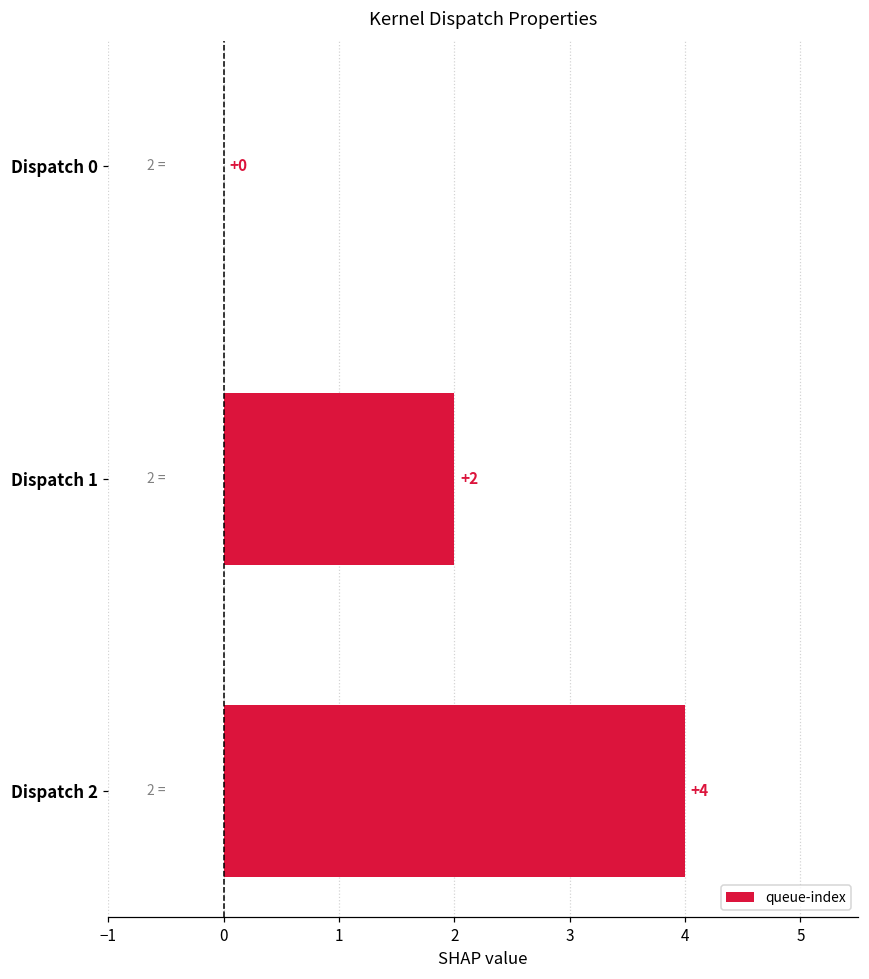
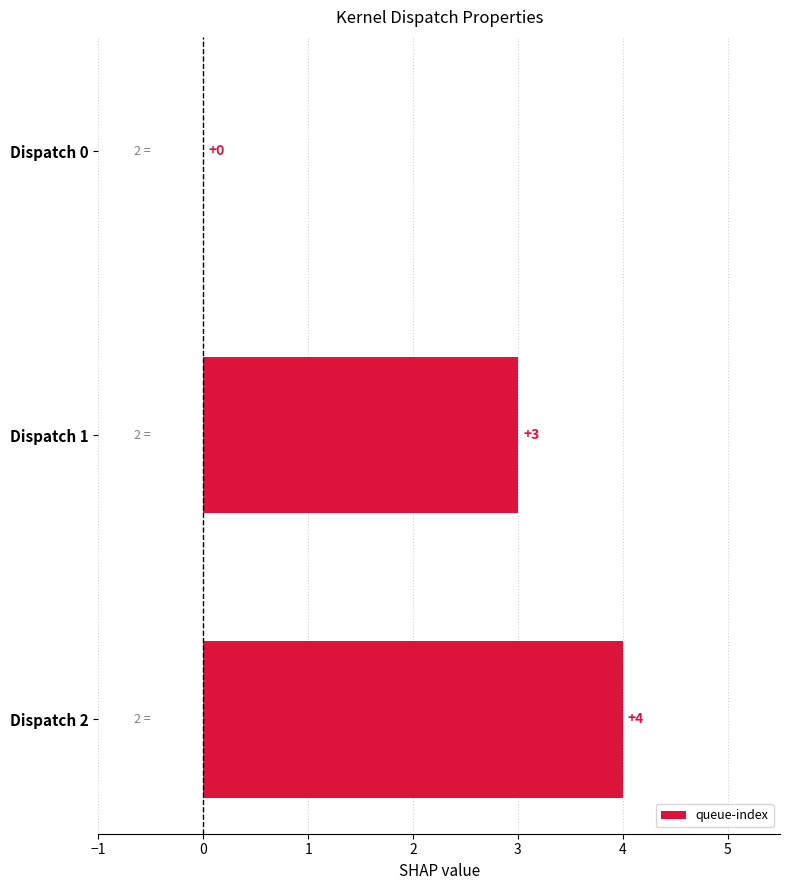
  {
    "Dispatch 0": "+0",
-   "Dispatch 1": "+2",
+   "Dispatch 1": "+3",
    "Dispatch 2": "+4"
  }
